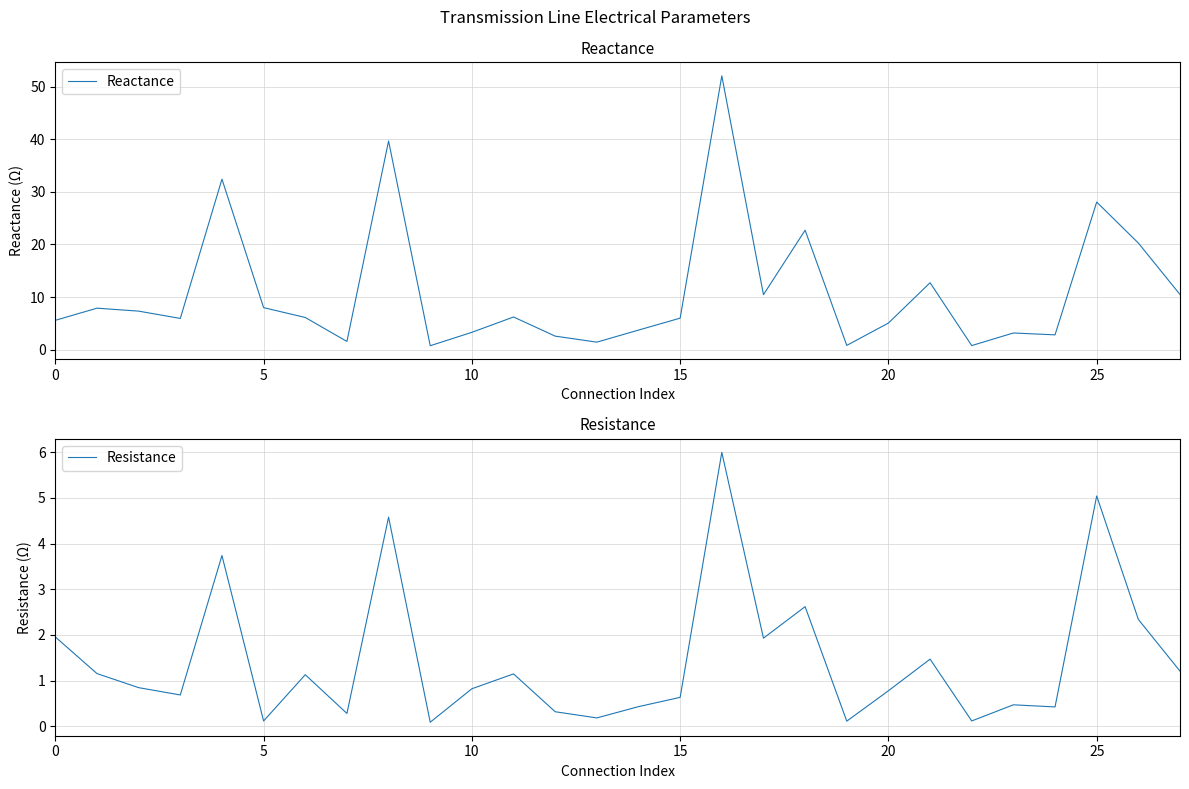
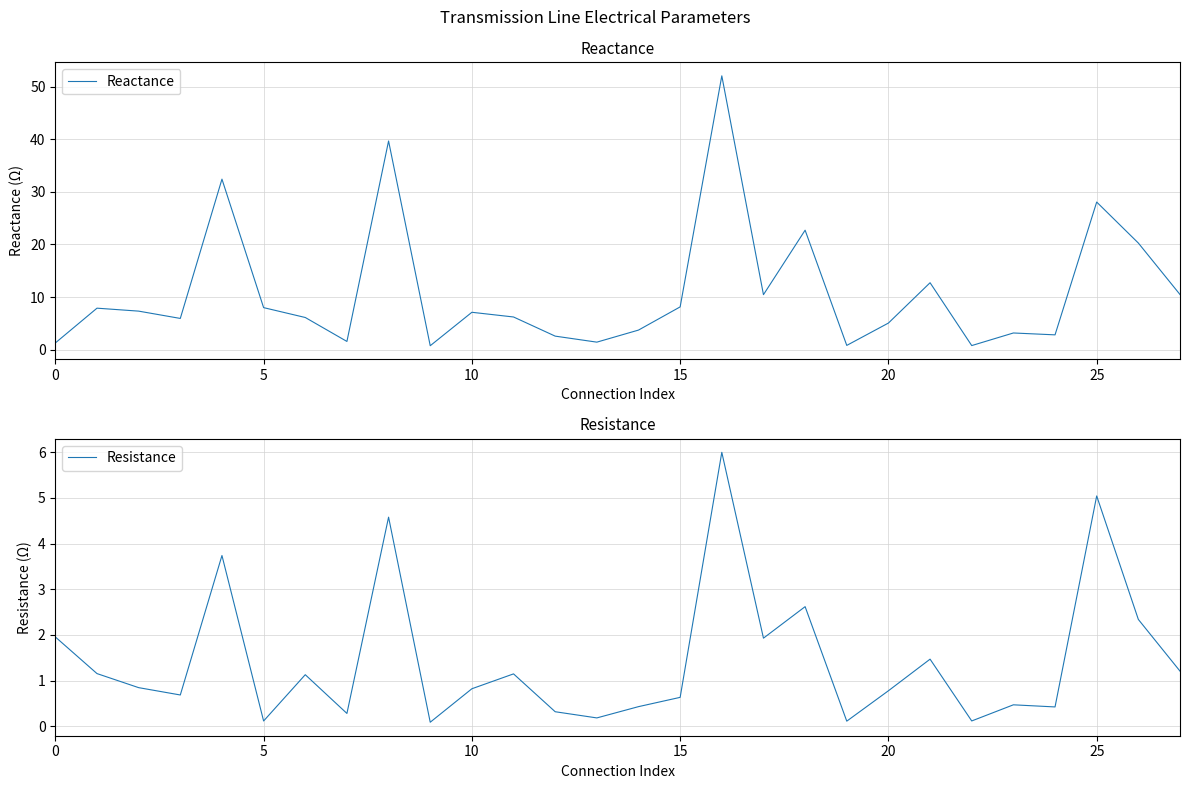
  {
    "Reactance": {
-     "0": 6,
+     "0": 1,
      "5": 8,
-     "10": 3,
-     "15": 6,
+     "10": 7,
+     "15": 8,
      "20": 5,
      "25": 28
    },
    "Resistance": {
      "0": 2.0,
      "5": 0.1,
      "10": 0.8,
      "15": 0.6,
      "20": 0.8,
      "25": 5.0
    }
  }
